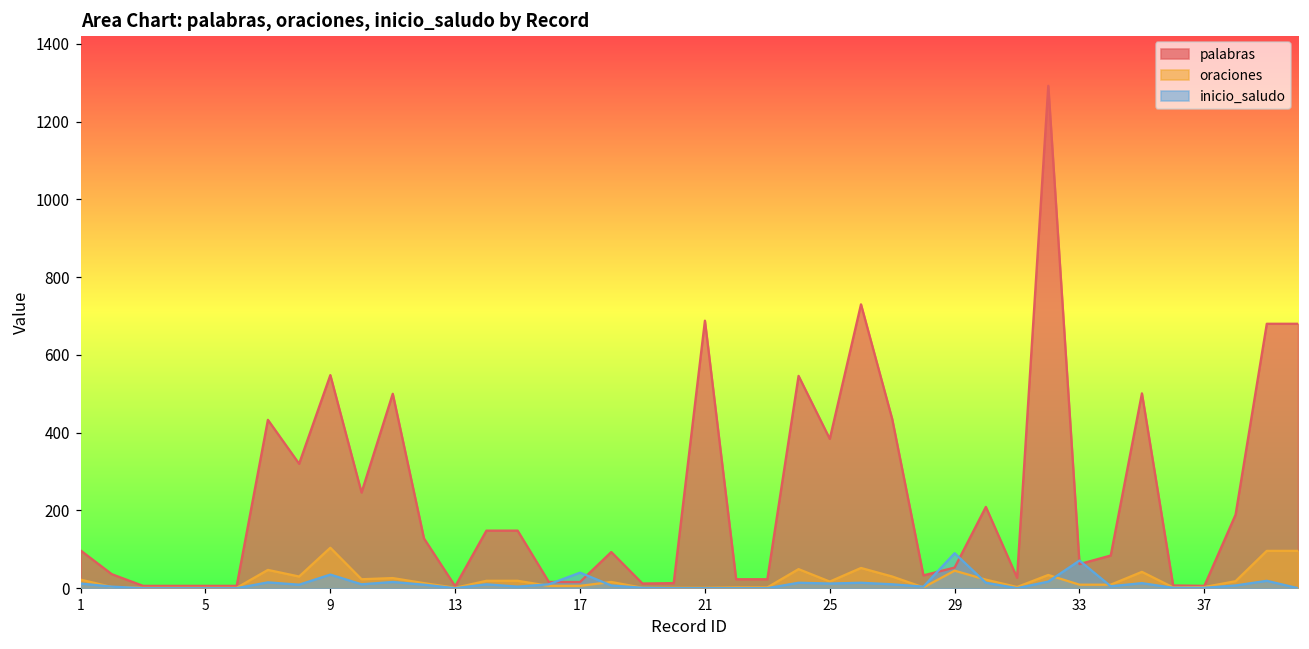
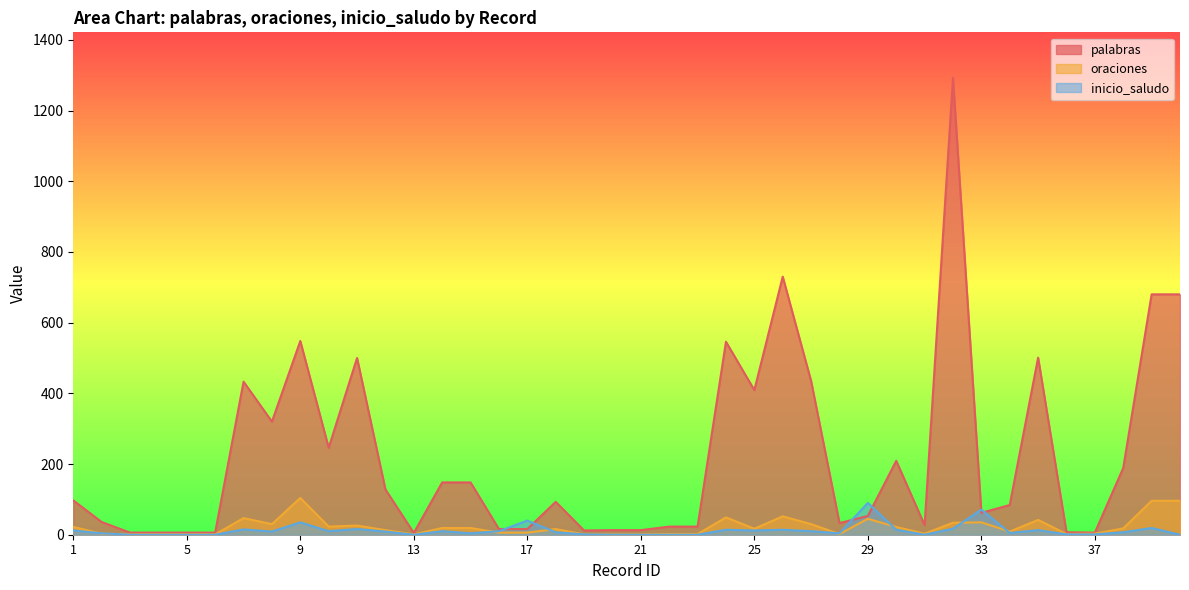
  {
    "palabras": {
      "1": 100,
      "9": 550,
      "17": 20,
-     "21": 690,
-     "25": 380,
+     "21": 10,
+     "25": 410,
      "29": 50,
      "33": 60
    },
    "oraciones": {
      "1": 20,
      "9": 100,
      "17": 10,
      "29": 50,
-     "33": 10
+     "33": 40
    },
    "inicio_saludo": {
      "1": 10,
      "9": 40,
      "17": 40,
      "29": 90,
      "33": 70
    }
  }
